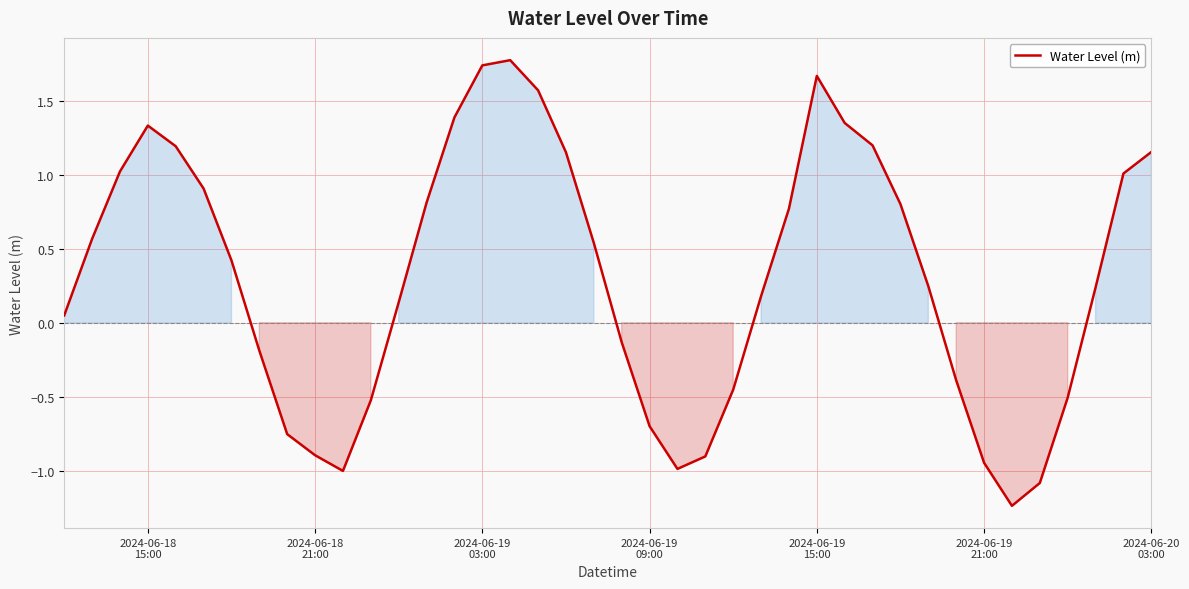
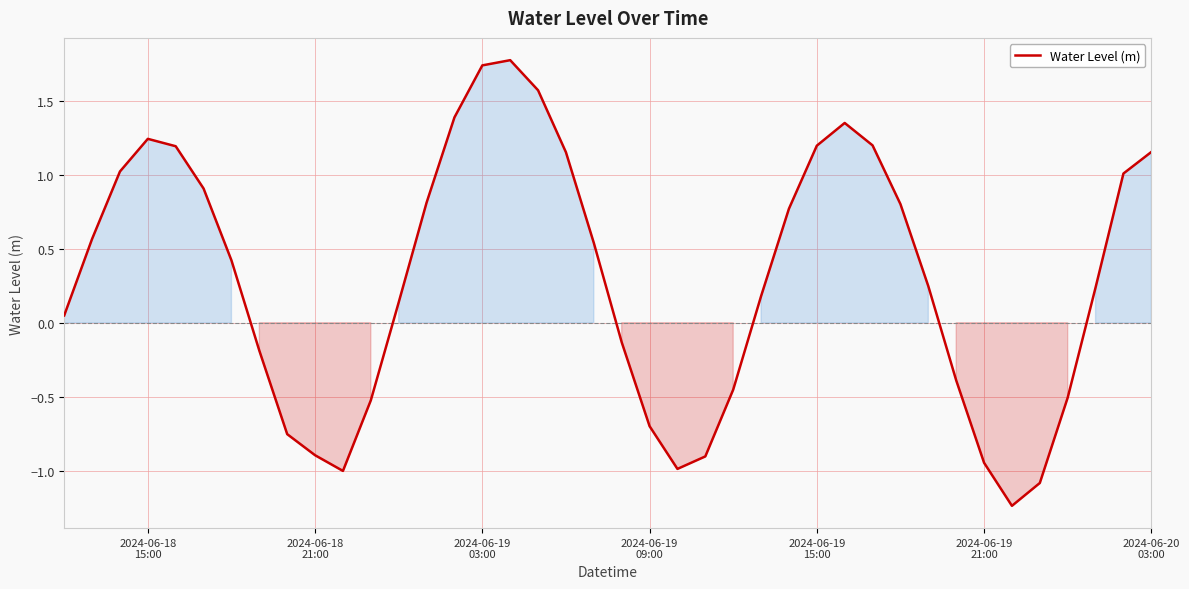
  {
-   "2024-06-18 15:00": 1.33,
+   "2024-06-18 15:00": 1.24,
    "2024-06-18 21:00": -0.90,
    "2024-06-19 03:00": 1.74,
    "2024-06-19 09:00": -0.70,
-   "2024-06-19 15:00": 1.67,
+   "2024-06-19 15:00": 1.20,
    "2024-06-19 21:00": -0.95,
    "2024-06-20 03:00": 1.15
  }
